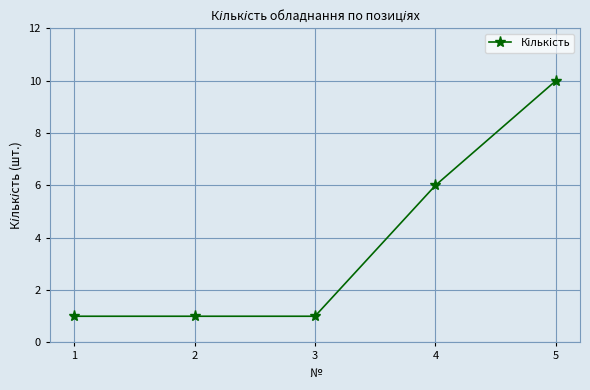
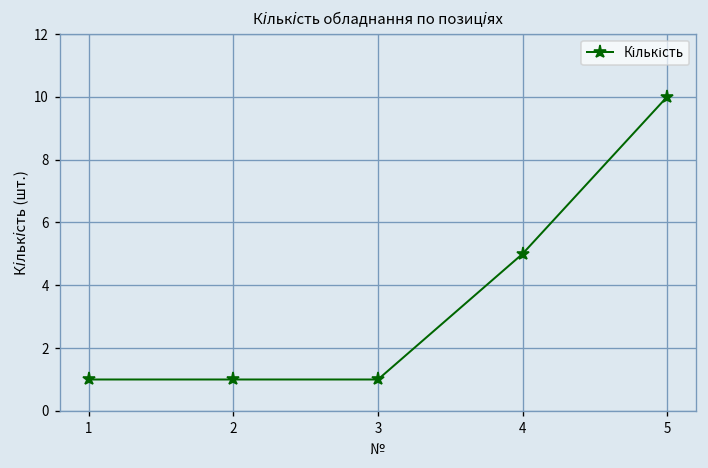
  {
    "1": 1,
    "2": 1,
    "3": 1,
-   "4": 6,
+   "4": 5,
    "5": 10
  }
